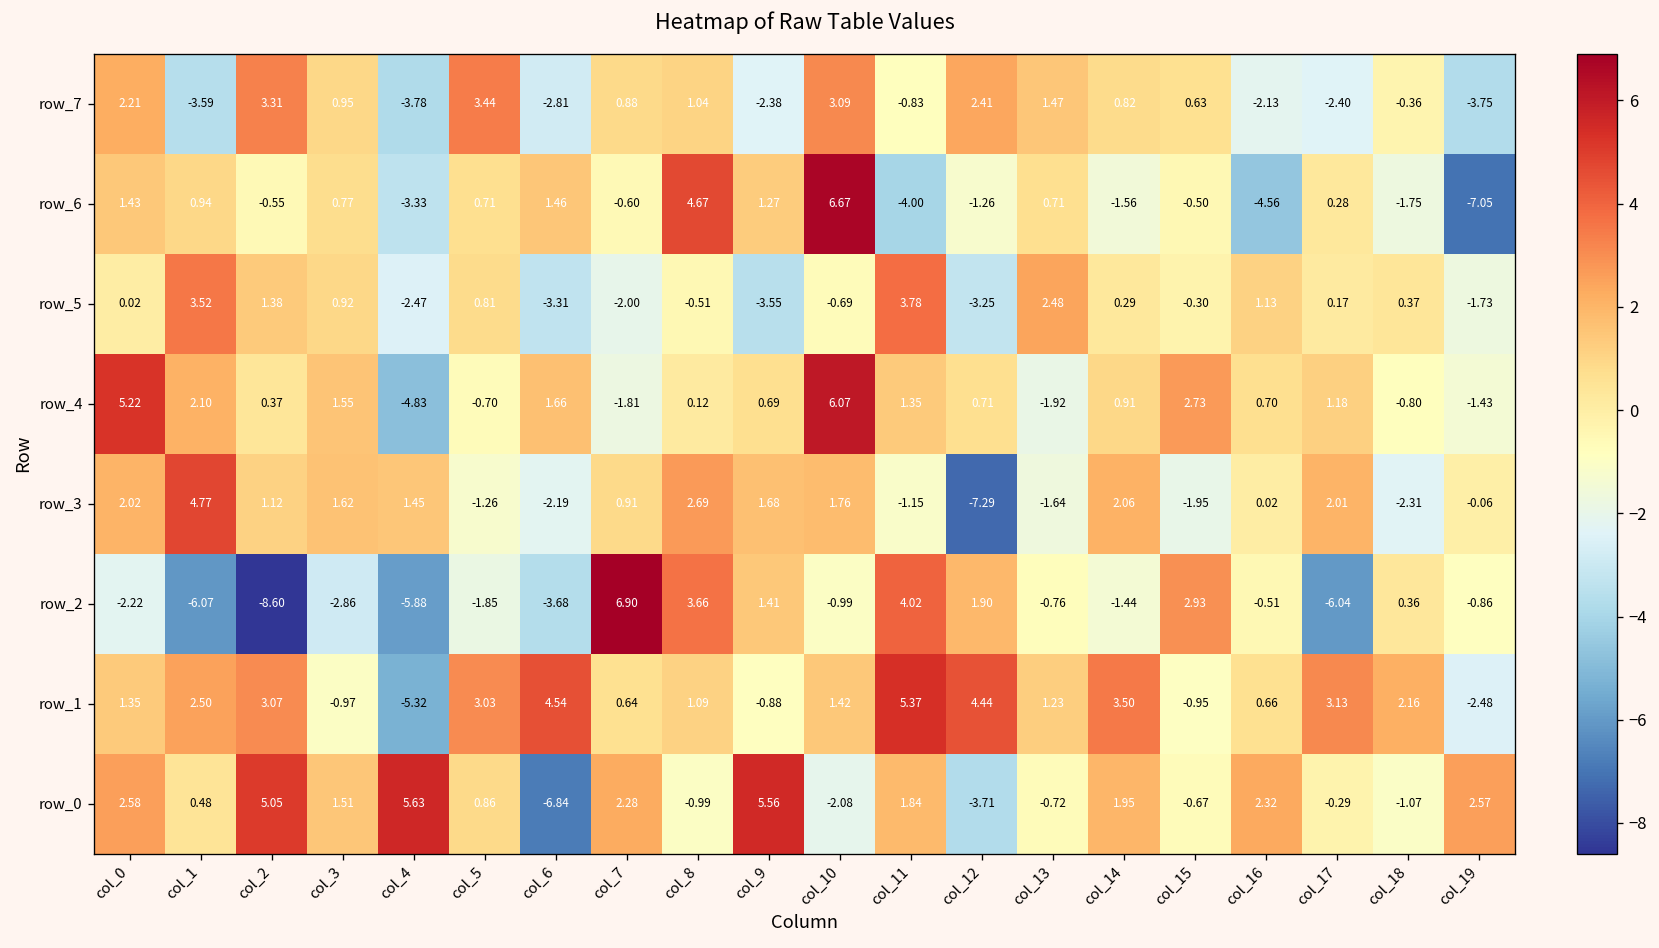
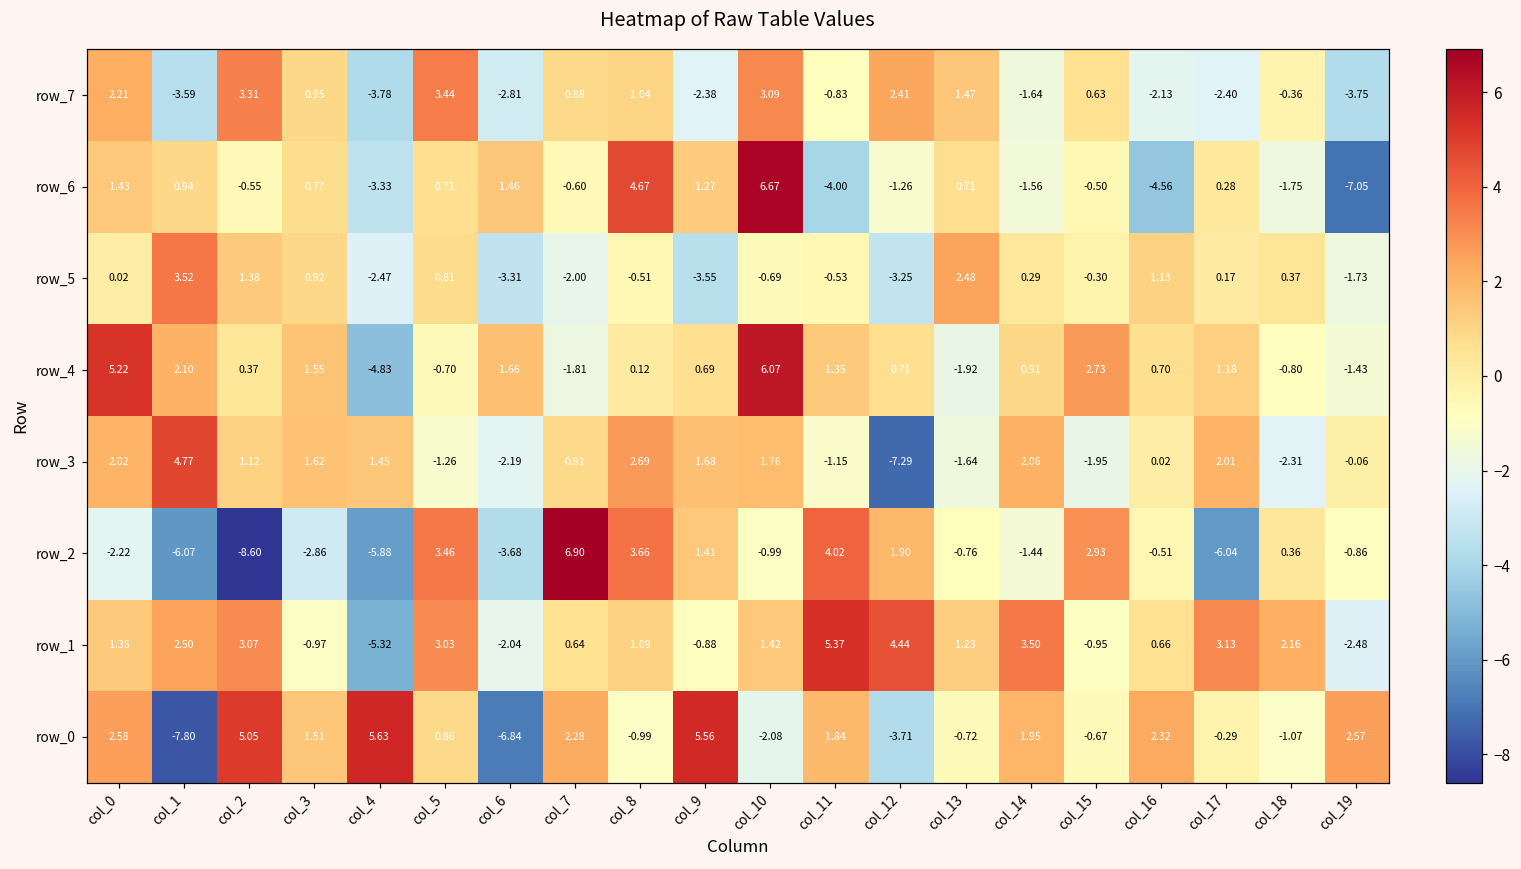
  {
    "row_7": {
      "col_0": 2.21,
      "col_1": -3.59,
      "col_2": 3.31,
      "col_3": 0.95,
      "col_4": -3.78,
      "col_5": 3.44,
      "col_6": -2.81,
      "col_7": 0.88,
      "col_8": 1.04,
      "col_9": -2.38,
      "col_10": 3.09,
      "col_11": -0.83,
      "col_12": 2.41,
      "col_13": 1.47,
-     "col_14": 0.82,
+     "col_14": -1.64,
      "col_15": 0.63,
      "col_16": -2.13,
      "col_17": -2.40,
      "col_18": -0.36,
      "col_19": -3.75
    },
    "row_6": {
      "col_0": 1.43,
      "col_1": 0.94,
      "col_2": -0.55,
      "col_3": 0.77,
      "col_4": -3.33,
      "col_5": 0.71,
      "col_6": 1.46,
      "col_7": -0.60,
      "col_8": 4.67,
      "col_9": 1.27,
      "col_10": 6.67,
      "col_11": -4.00,
      "col_12": -1.26,
      "col_13": 0.71,
      "col_14": -1.56,
      "col_15": -0.50,
      "col_16": -4.56,
      "col_17": 0.28,
      "col_18": -1.75,
      "col_19": -7.05
    },
    "row_5": {
      "col_0": 0.02,
      "col_1": 3.52,
      "col_2": 1.38,
      "col_3": 0.92,
      "col_4": -2.47,
      "col_5": 0.81,
      "col_6": -3.31,
      "col_7": -2.00,
      "col_8": -0.51,
      "col_9": -3.55,
      "col_10": -0.69,
-     "col_11": 3.78,
+     "col_11": -0.53,
      "col_12": -3.25,
      "col_13": 2.48,
      "col_14": 0.29,
      "col_15": -0.30,
      "col_16": 1.13,
      "col_17": 0.17,
      "col_18": 0.37,
      "col_19": -1.73
    },
    "row_4": {
      "col_0": 5.22,
      "col_1": 2.10,
      "col_2": 0.37,
      "col_3": 1.55,
      "col_4": -4.83,
      "col_5": -0.70,
      "col_6": 1.66,
      "col_7": -1.81,
      "col_8": 0.12,
      "col_9": 0.69,
      "col_10": 6.07,
      "col_11": 1.35,
      "col_12": 0.71,
      "col_13": -1.92,
      "col_14": 0.91,
      "col_15": 2.73,
      "col_16": 0.70,
      "col_17": 1.18,
      "col_18": -0.80,
      "col_19": -1.43
    },
    "row_3": {
      "col_0": 2.02,
      "col_1": 4.77,
      "col_2": 1.12,
      "col_3": 1.62,
      "col_4": 1.45,
      "col_5": -1.26,
      "col_6": -2.19,
      "col_7": 0.91,
      "col_8": 2.69,
      "col_9": 1.68,
      "col_10": 1.76,
      "col_11": -1.15,
      "col_12": -7.29,
      "col_13": -1.64,
      "col_14": 2.06,
      "col_15": -1.95,
      "col_16": 0.02,
      "col_17": 2.01,
      "col_18": -2.31,
      "col_19": -0.06
    },
    "row_2": {
      "col_0": -2.22,
      "col_1": -6.07,
      "col_2": -8.60,
      "col_3": -2.86,
      "col_4": -5.88,
-     "col_5": -1.85,
+     "col_5": 3.46,
      "col_6": -3.68,
      "col_7": 6.90,
      "col_8": 3.66,
      "col_9": 1.41,
      "col_10": -0.99,
      "col_11": 4.02,
      "col_12": 1.90,
      "col_13": -0.76,
      "col_14": -1.44,
      "col_15": 2.93,
      "col_16": -0.51,
      "col_17": -6.04,
      "col_18": 0.36,
      "col_19": -0.86
    },
    "row_1": {
      "col_0": 1.35,
      "col_1": 2.50,
      "col_2": 3.07,
      "col_3": -0.97,
      "col_4": -5.32,
      "col_5": 3.03,
-     "col_6": 4.54,
+     "col_6": -2.04,
      "col_7": 0.64,
      "col_8": 1.09,
      "col_9": -0.88,
      "col_10": 1.42,
      "col_11": 5.37,
      "col_12": 4.44,
      "col_13": 1.23,
      "col_14": 3.50,
      "col_15": -0.95,
      "col_16": 0.66,
      "col_17": 3.13,
      "col_18": 2.16,
      "col_19": -2.48
    },
    "row_0": {
      "col_0": 2.58,
-     "col_1": 0.48,
+     "col_1": -7.80,
      "col_2": 5.05,
      "col_3": 1.51,
      "col_4": 5.63,
      "col_5": 0.86,
      "col_6": -6.84,
      "col_7": 2.28,
      "col_8": -0.99,
      "col_9": 5.56,
      "col_10": -2.08,
      "col_11": 1.84,
      "col_12": -3.71,
      "col_13": -0.72,
      "col_14": 1.95,
      "col_15": -0.67,
      "col_16": 2.32,
      "col_17": -0.29,
      "col_18": -1.07,
      "col_19": 2.57
    }
  }
